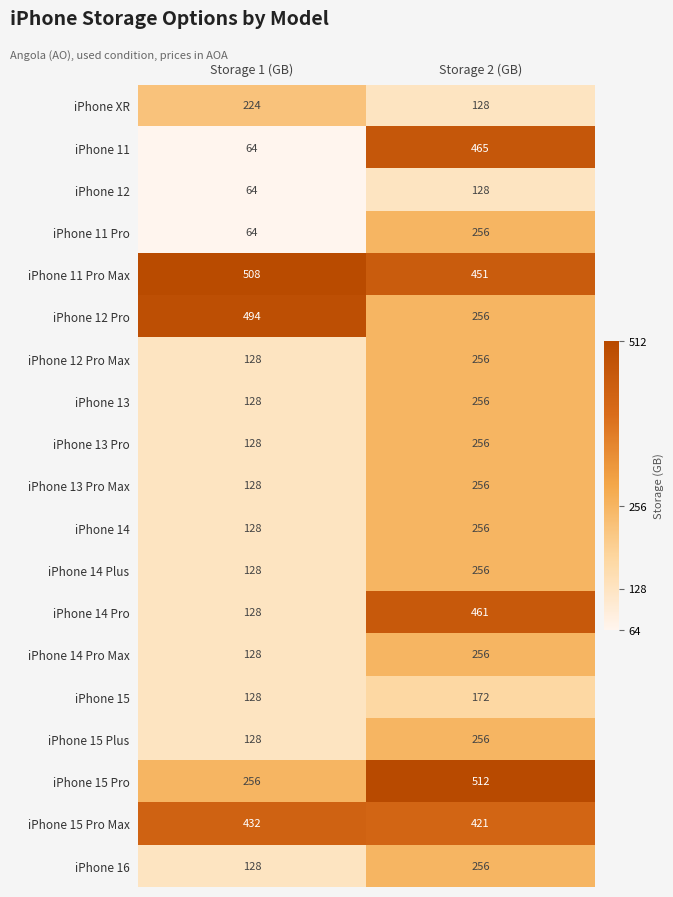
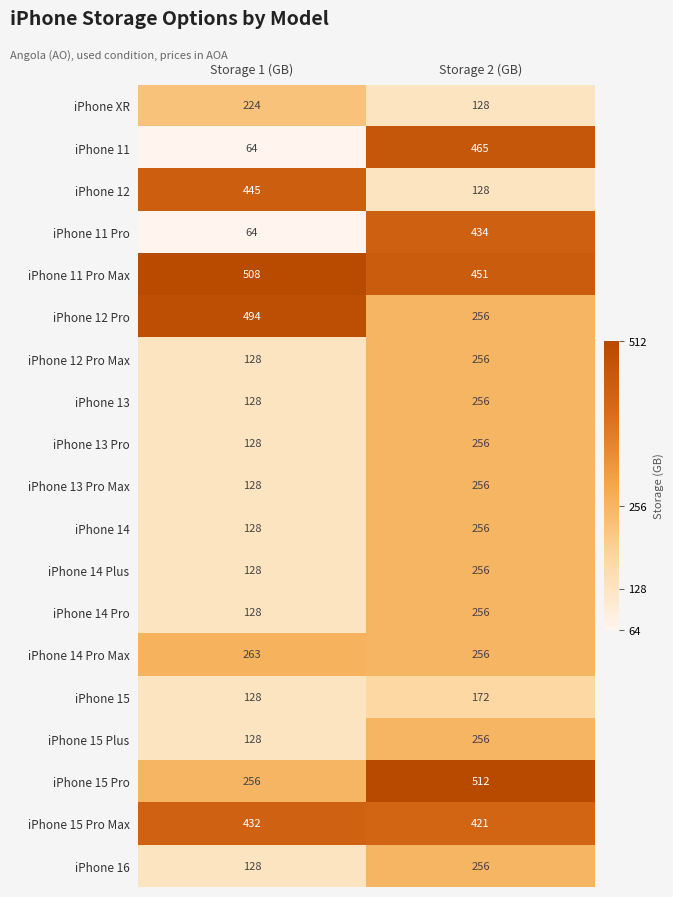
  {
    "iPhone XR": {
      "Storage 1 (GB)": 224,
      "Storage 2 (GB)": 128
    },
    "iPhone 11": {
      "Storage 1 (GB)": 64,
      "Storage 2 (GB)": 465
    },
    "iPhone 12": {
-     "Storage 1 (GB)": 64,
+     "Storage 1 (GB)": 445,
      "Storage 2 (GB)": 128
    },
    "iPhone 11 Pro": {
      "Storage 1 (GB)": 64,
-     "Storage 2 (GB)": 256
+     "Storage 2 (GB)": 434
    },
    "iPhone 11 Pro Max": {
      "Storage 1 (GB)": 508,
      "Storage 2 (GB)": 451
    },
    "iPhone 12 Pro": {
      "Storage 1 (GB)": 494,
      "Storage 2 (GB)": 256
    },
    "iPhone 12 Pro Max": {
      "Storage 1 (GB)": 128,
      "Storage 2 (GB)": 256
    },
    "iPhone 13": {
      "Storage 1 (GB)": 128,
      "Storage 2 (GB)": 256
    },
    "iPhone 13 Pro": {
      "Storage 1 (GB)": 128,
      "Storage 2 (GB)": 256
    },
    "iPhone 13 Pro Max": {
      "Storage 1 (GB)": 128,
      "Storage 2 (GB)": 256
    },
    "iPhone 14": {
      "Storage 1 (GB)": 128,
      "Storage 2 (GB)": 256
    },
    "iPhone 14 Plus": {
      "Storage 1 (GB)": 128,
      "Storage 2 (GB)": 256
    },
    "iPhone 14 Pro": {
      "Storage 1 (GB)": 128,
-     "Storage 2 (GB)": 461
+     "Storage 2 (GB)": 256
    },
    "iPhone 14 Pro Max": {
-     "Storage 1 (GB)": 128,
+     "Storage 1 (GB)": 263,
      "Storage 2 (GB)": 256
    },
    "iPhone 15": {
      "Storage 1 (GB)": 128,
      "Storage 2 (GB)": 172
    },
    "iPhone 15 Plus": {
      "Storage 1 (GB)": 128,
      "Storage 2 (GB)": 256
    },
    "iPhone 15 Pro": {
      "Storage 1 (GB)": 256,
      "Storage 2 (GB)": 512
    },
    "iPhone 15 Pro Max": {
      "Storage 1 (GB)": 432,
      "Storage 2 (GB)": 421
    },
    "iPhone 16": {
      "Storage 1 (GB)": 128,
      "Storage 2 (GB)": 256
    }
  }
